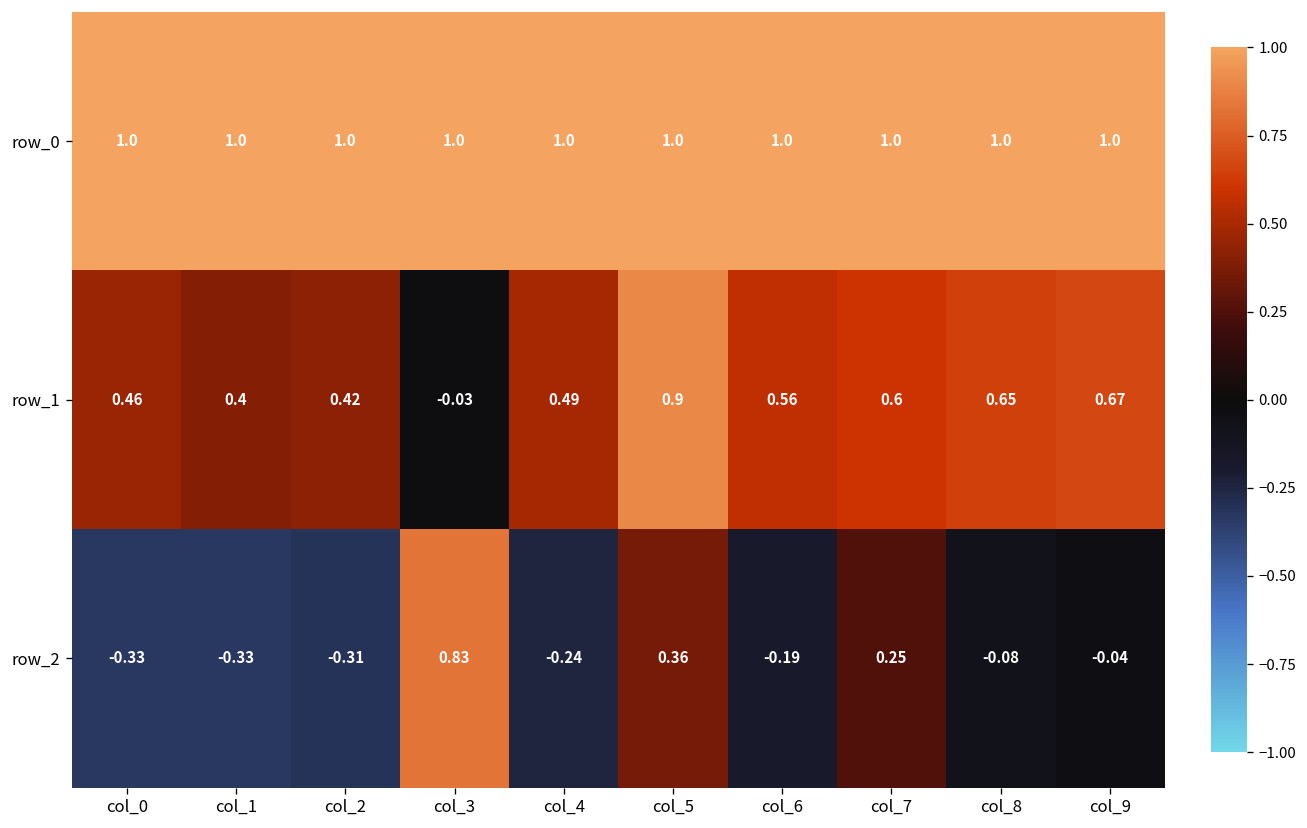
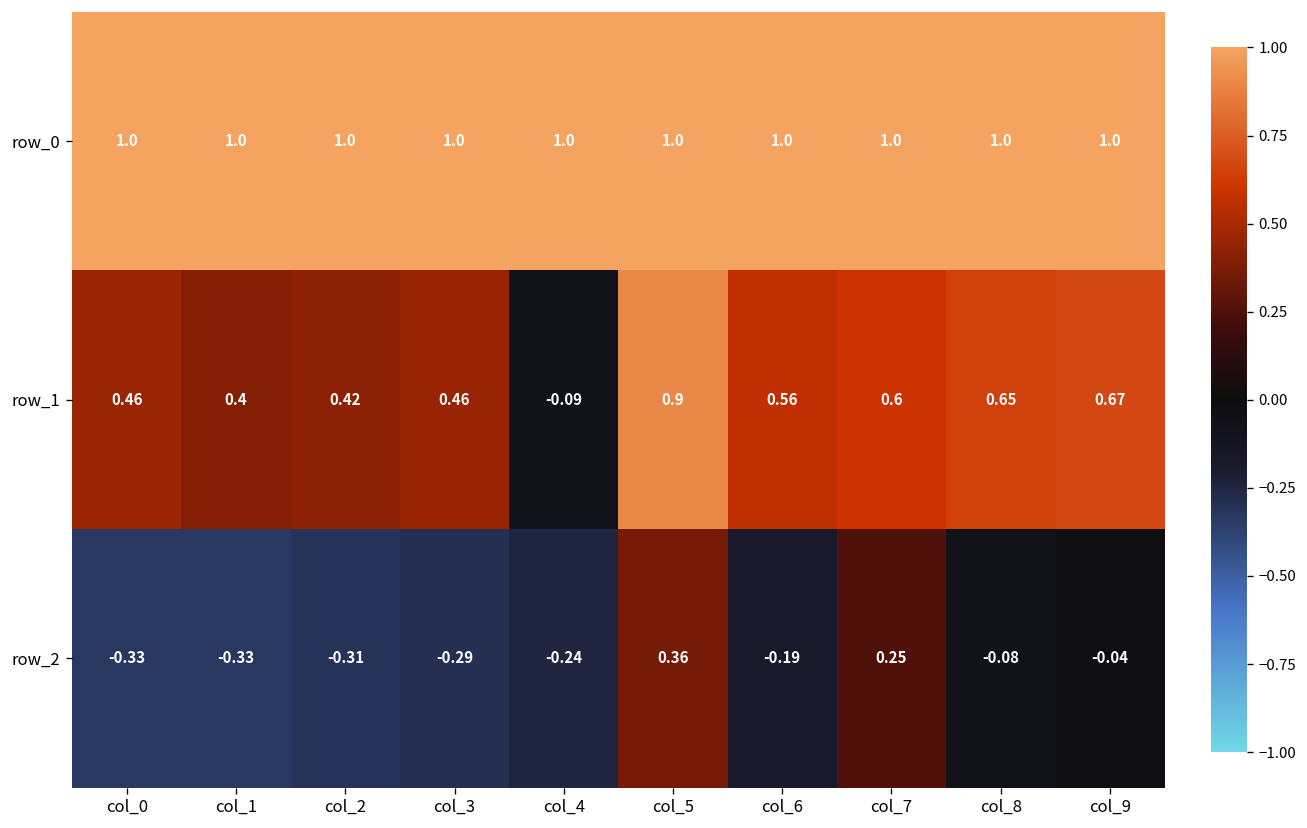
  {
    "row_0": {
      "col_0": 1.0,
      "col_1": 1.0,
      "col_2": 1.0,
      "col_3": 1.0,
      "col_4": 1.0,
      "col_5": 1.0,
      "col_6": 1.0,
      "col_7": 1.0,
      "col_8": 1.0,
      "col_9": 1.0
    },
    "row_1": {
      "col_0": 0.46,
      "col_1": 0.4,
      "col_2": 0.42,
-     "col_3": -0.03,
-     "col_4": 0.49,
+     "col_3": 0.46,
+     "col_4": -0.09,
      "col_5": 0.9,
      "col_6": 0.56,
      "col_7": 0.6,
      "col_8": 0.65,
      "col_9": 0.67
    },
    "row_2": {
      "col_0": -0.33,
      "col_1": -0.33,
      "col_2": -0.31,
-     "col_3": 0.83,
+     "col_3": -0.29,
      "col_4": -0.24,
      "col_5": 0.36,
      "col_6": -0.19,
      "col_7": 0.25,
      "col_8": -0.08,
      "col_9": -0.04
    }
  }
